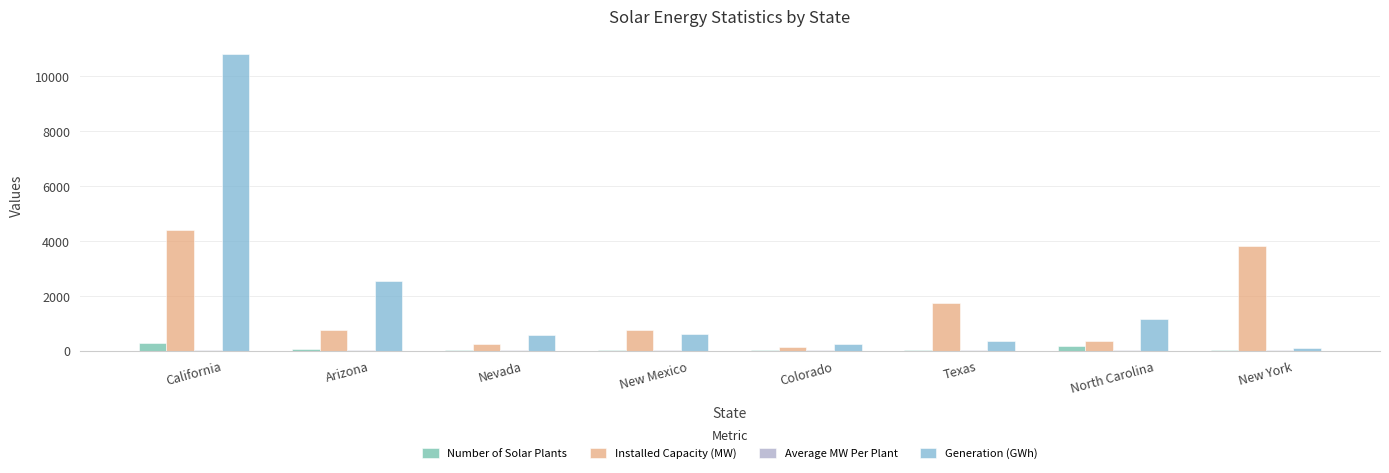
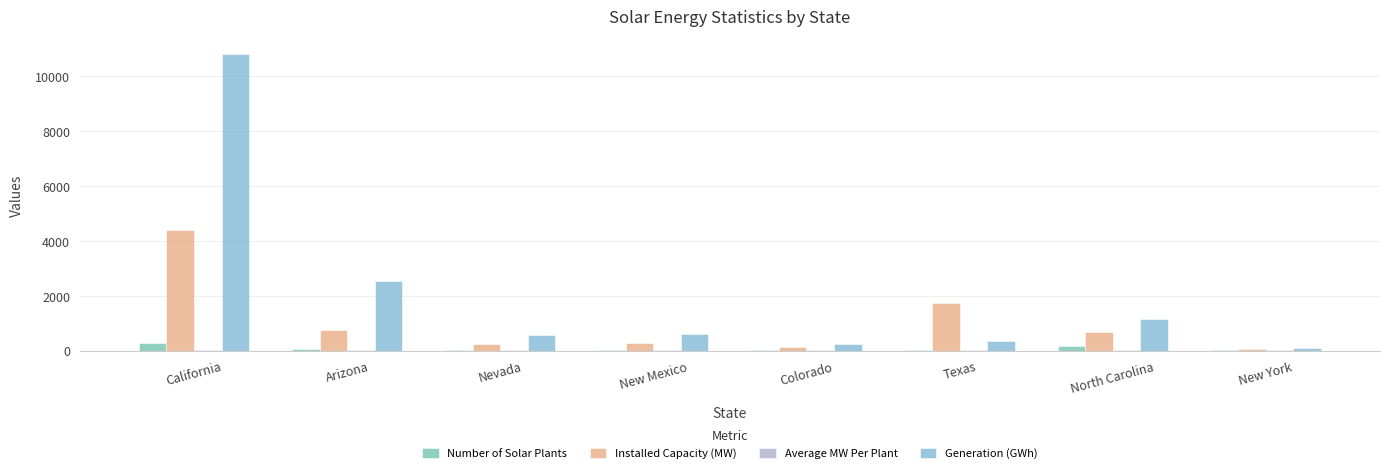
  {
    "Installed Capacity (MW)": {
      "California": 4400,
      "Arizona": 800,
      "Nevada": 200,
-     "New Mexico": 700,
+     "New Mexico": 300,
      "Colorado": 100,
      "Texas": 1700,
-     "North Carolina": 400,
-     "New York": 3800
+     "North Carolina": 700,
+     "New York": 100
    }
  }
